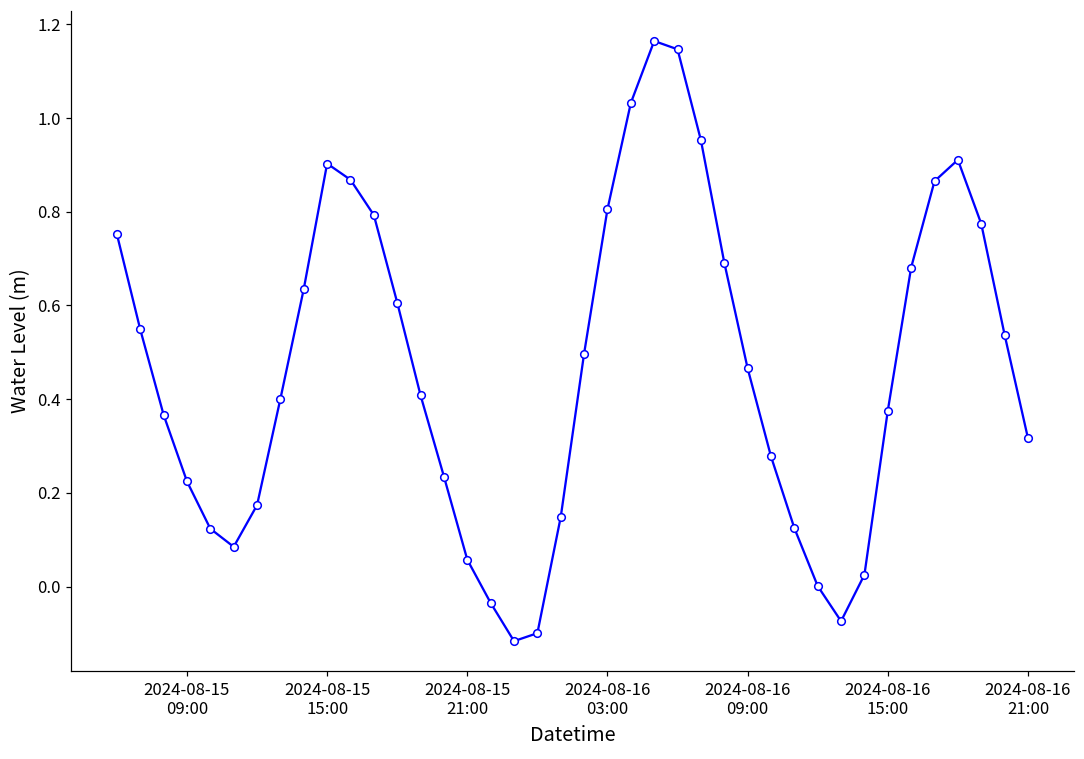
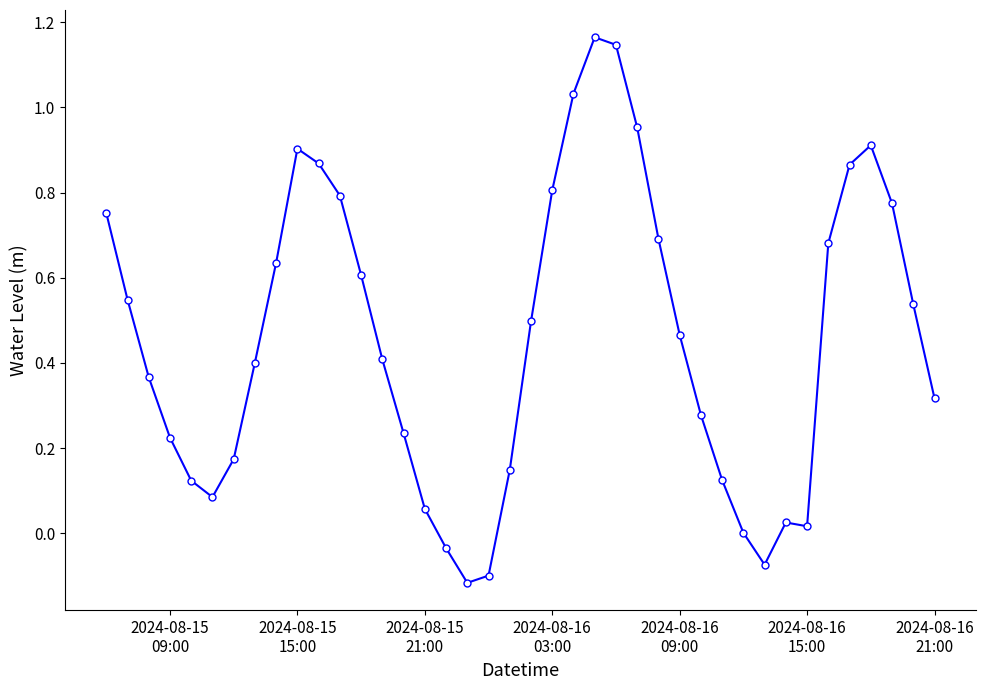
  {
    "2024-08-15 09:00": 0.22,
    "2024-08-15 15:00": 0.90,
    "2024-08-15 21:00": 0.06,
    "2024-08-16 03:00": 0.81,
    "2024-08-16 09:00": 0.47,
-   "2024-08-16 15:00": 0.38,
+   "2024-08-16 15:00": 0.02,
    "2024-08-16 21:00": 0.32
  }
